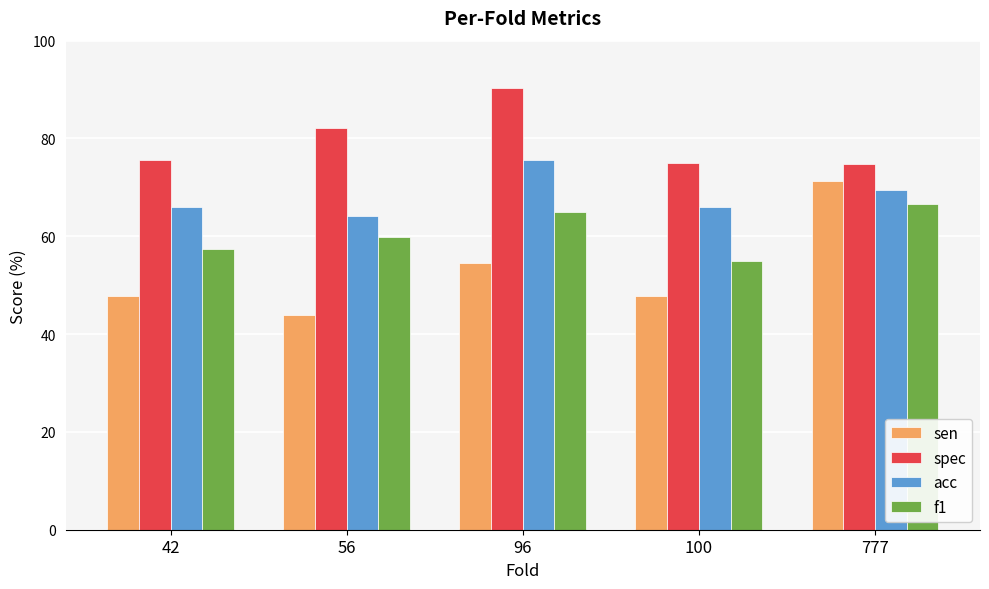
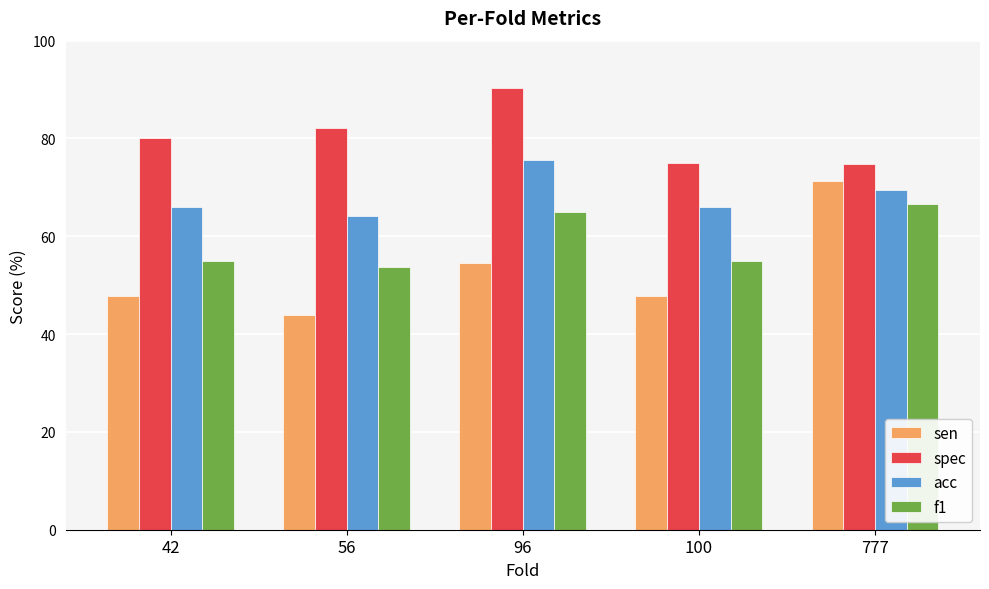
  {
    "sen": {
      "42": 48,
      "56": 44,
      "96": 55,
      "100": 48,
      "777": 71
    },
    "spec": {
-     "42": 76,
+     "42": 80,
      "56": 82,
      "96": 90,
      "100": 75,
      "777": 75
    },
    "acc": {
      "42": 66,
      "56": 64,
      "96": 76,
      "100": 66,
      "777": 70
    },
    "f1": {
-     "42": 57,
-     "56": 60,
+     "42": 55,
+     "56": 54,
      "96": 65,
      "100": 55,
      "777": 67
    }
  }
